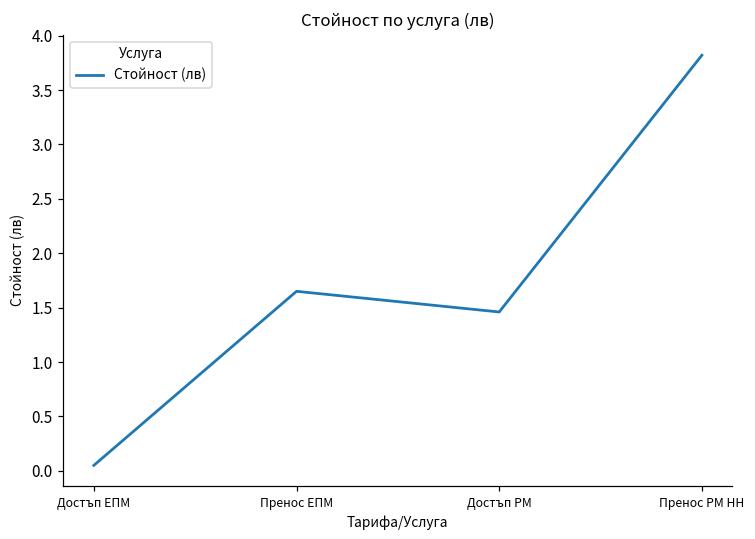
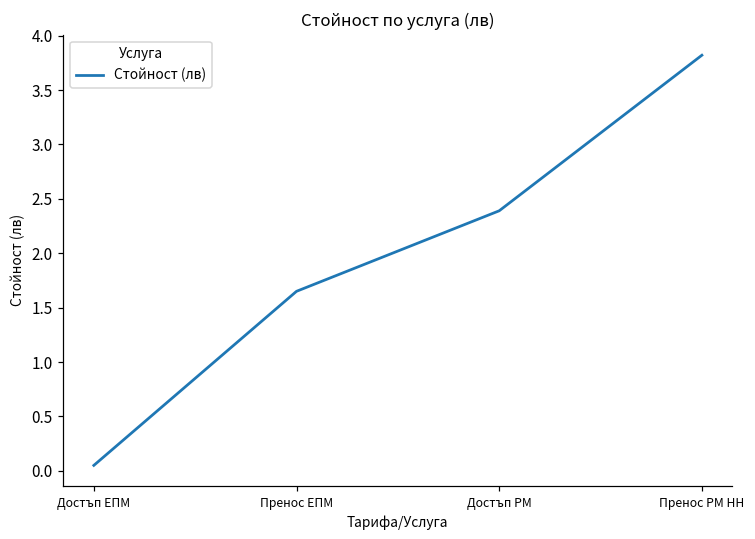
  {
    "Достъп ЕПМ": 0.1,
    "Пренос ЕПМ": 1.7,
-   "Достъп РМ": 1.5,
+   "Достъп РМ": 2.4,
    "Пренос РМ НН": 3.8
  }
